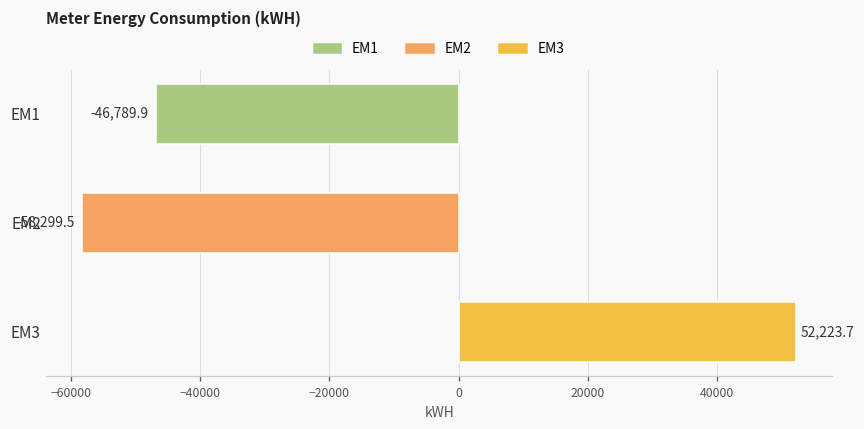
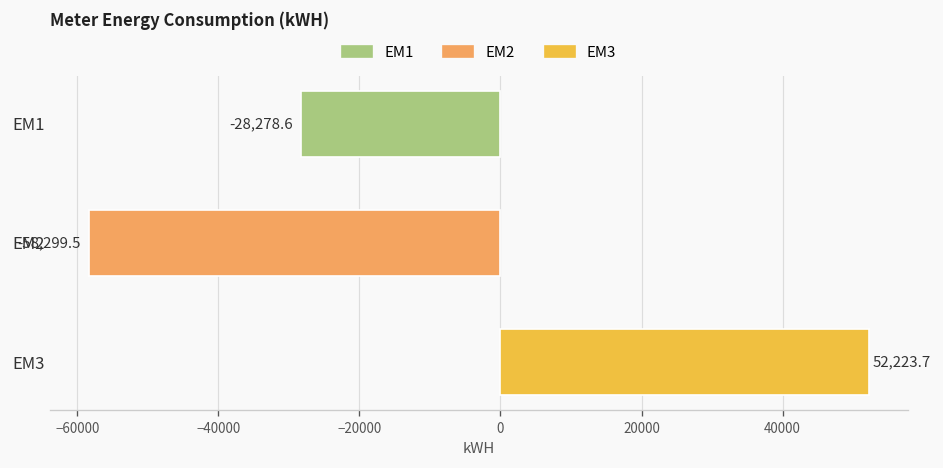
  {
-   "EM1": "-46,789.9",
+   "EM1": "-28,278.6",
    "EM2": "-58,299.5",
    "EM3": "52,223.7"
  }
